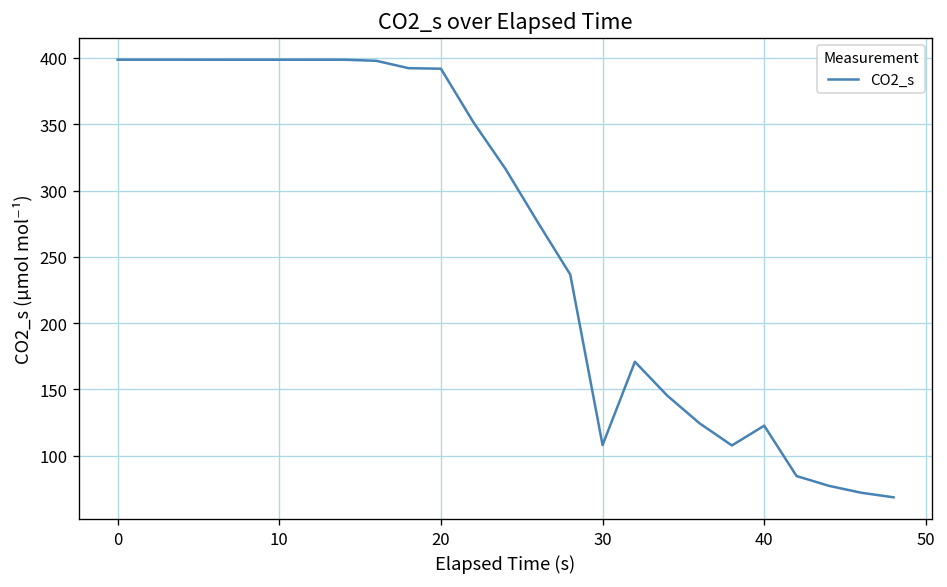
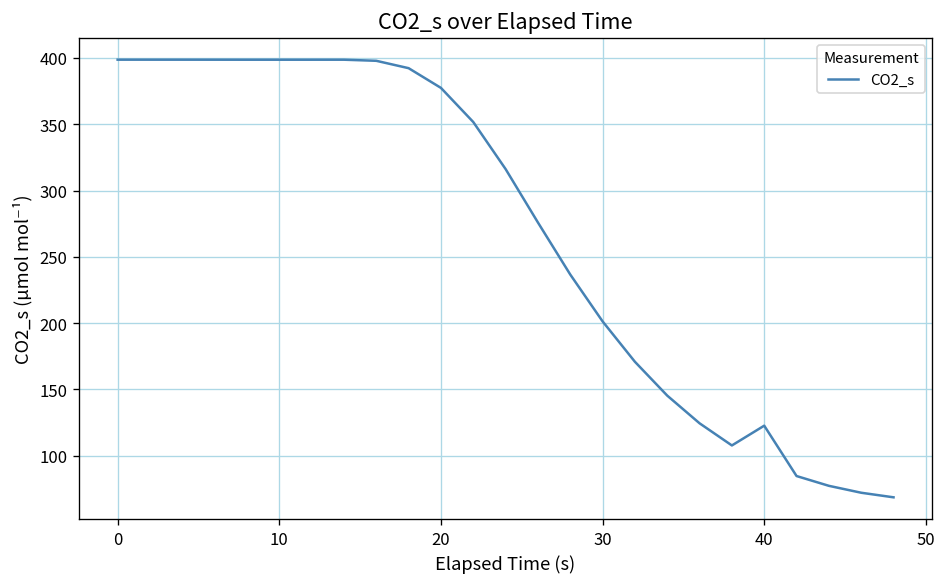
  {
    "0": 399,
    "10": 399,
-   "20": 392,
-   "30": 108,
+   "20": 377,
+   "30": 201,
    "40": 123
  }
